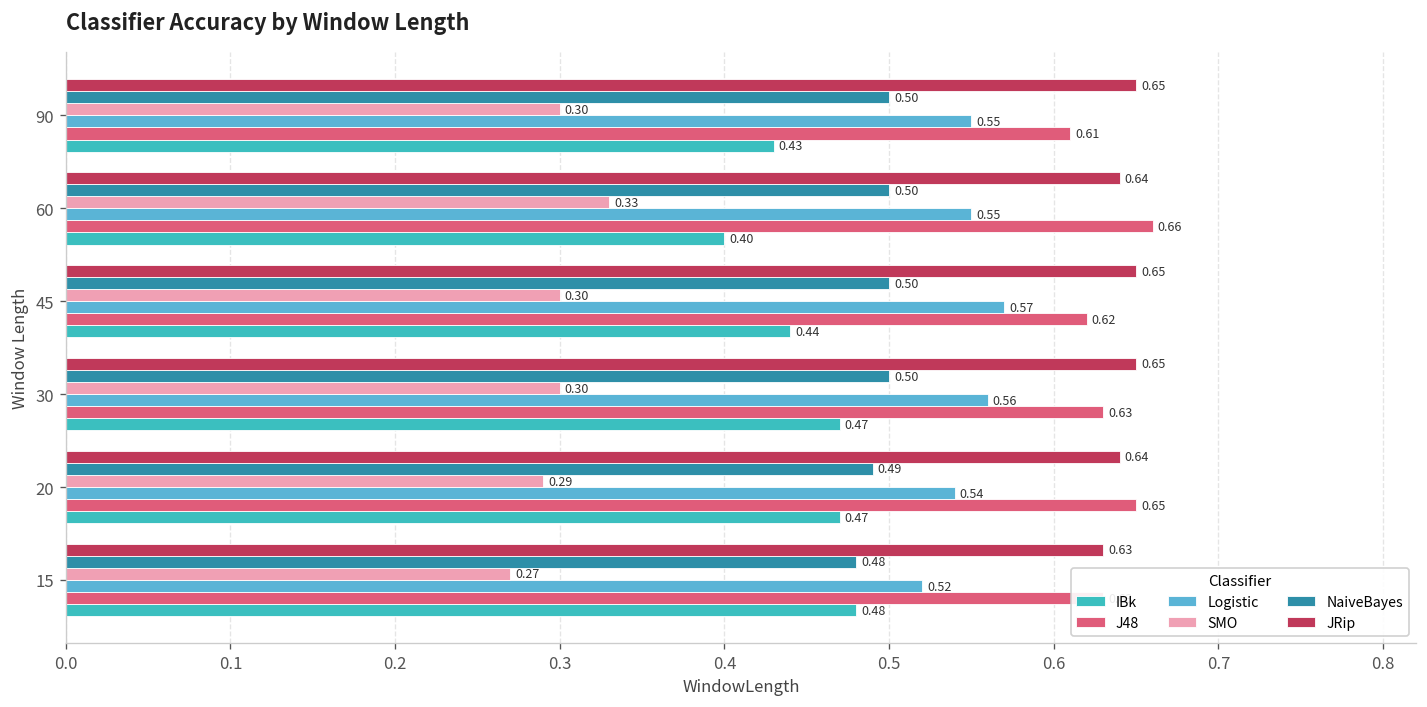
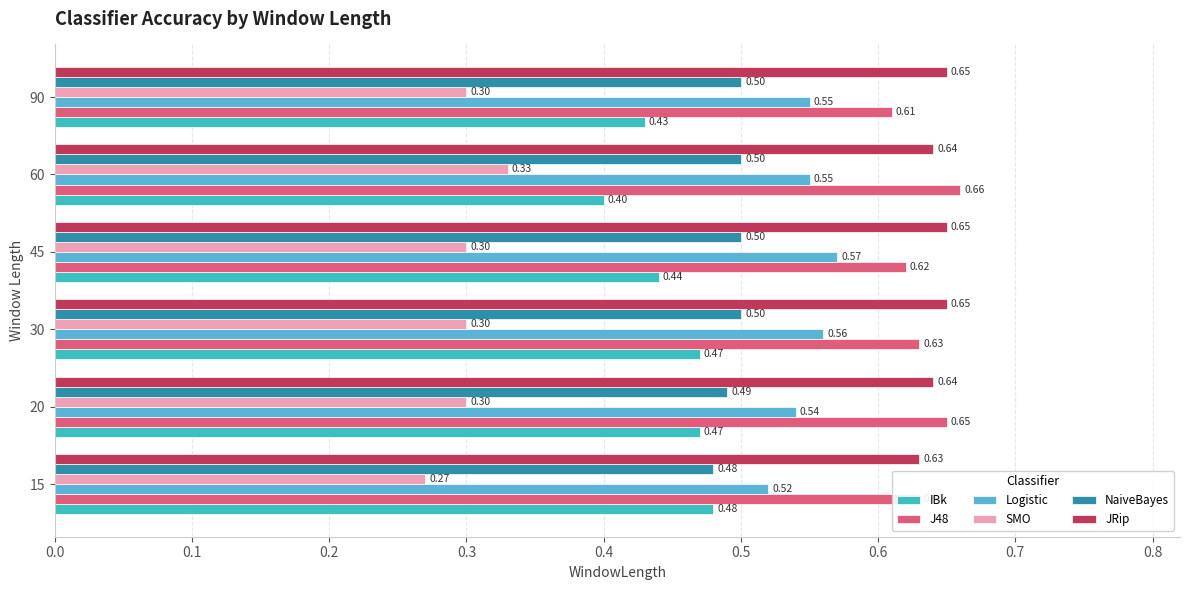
  {
    "SMO": {
      "90": 0.30,
      "60": 0.33,
      "45": 0.30,
      "30": 0.30,
-     "20": 0.29,
+     "20": 0.30,
      "15": 0.27
    }
  }
